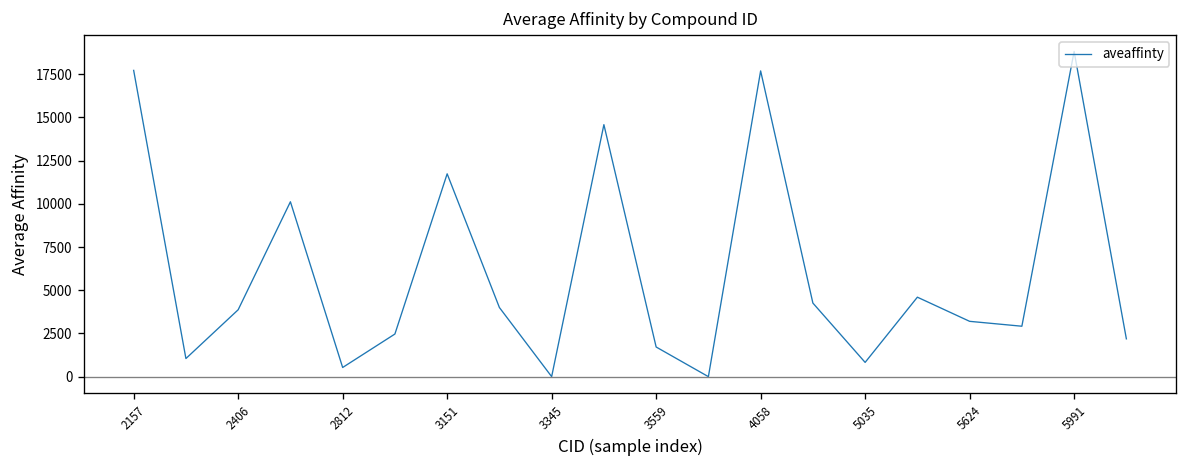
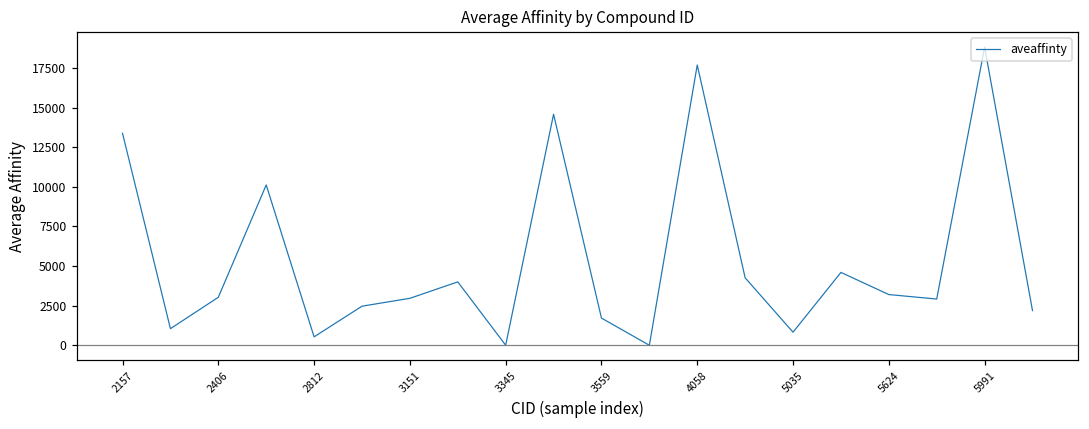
  {
-   "2157": 17700,
-   "2406": 3900,
+   "2157": 13400,
+   "2406": 3000,
    "2812": 500,
-   "3151": 11700,
+   "3151": 3000,
    "3345": 0,
    "3559": 1700,
    "4058": 17700,
    "5035": 800,
    "5624": 3200
  }
